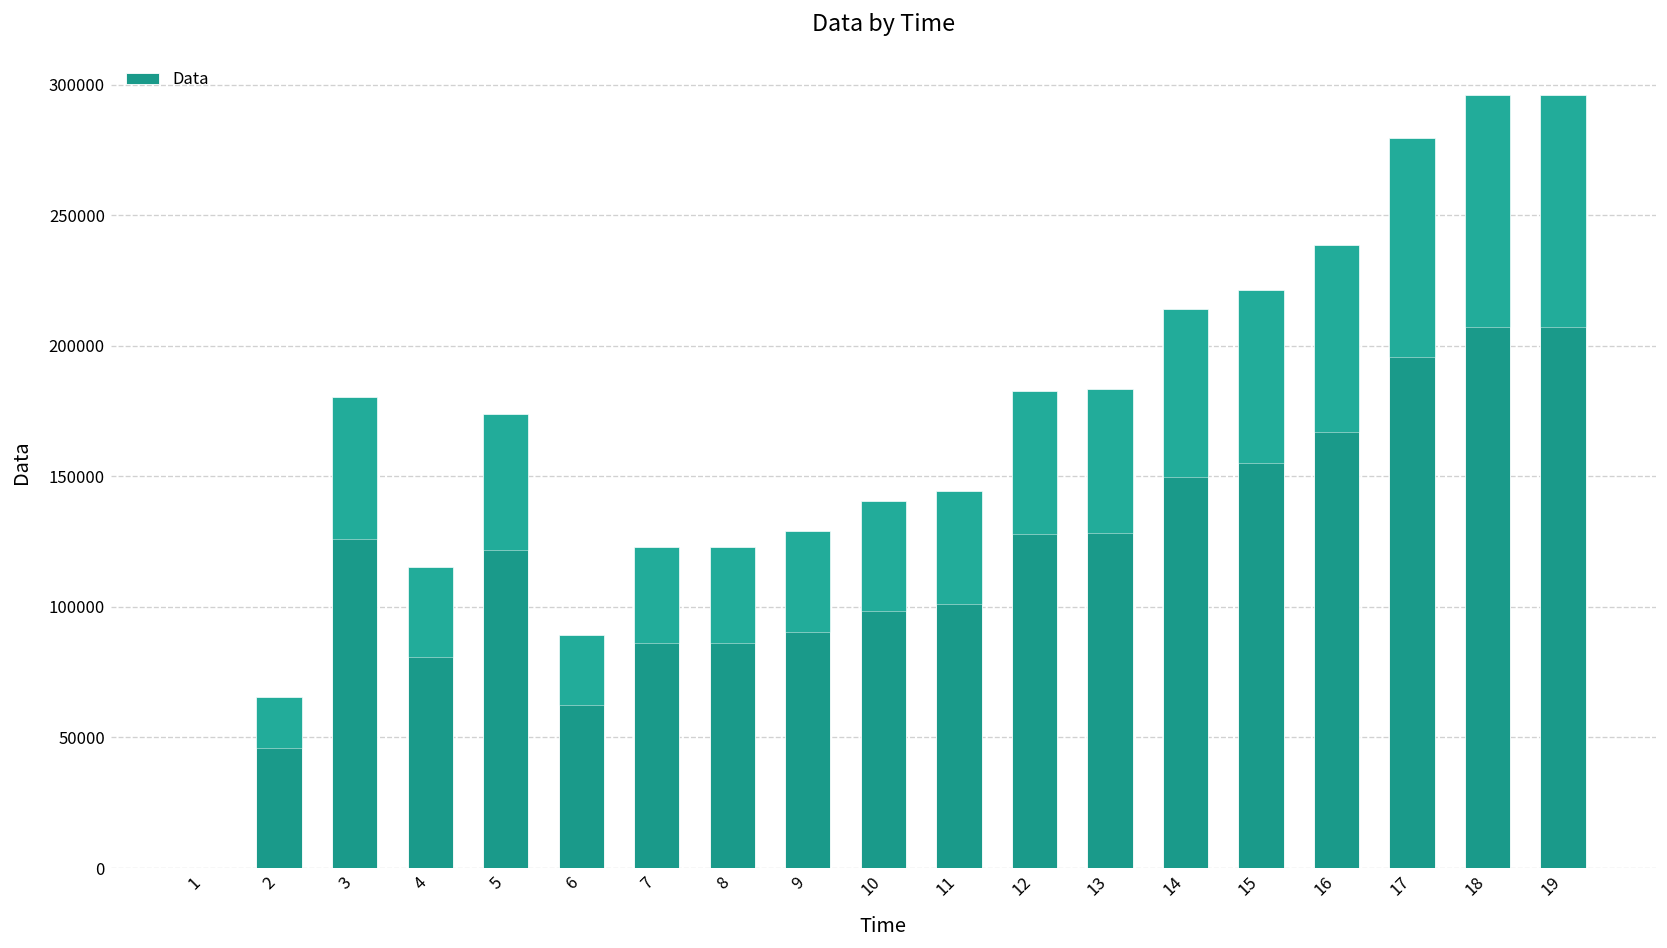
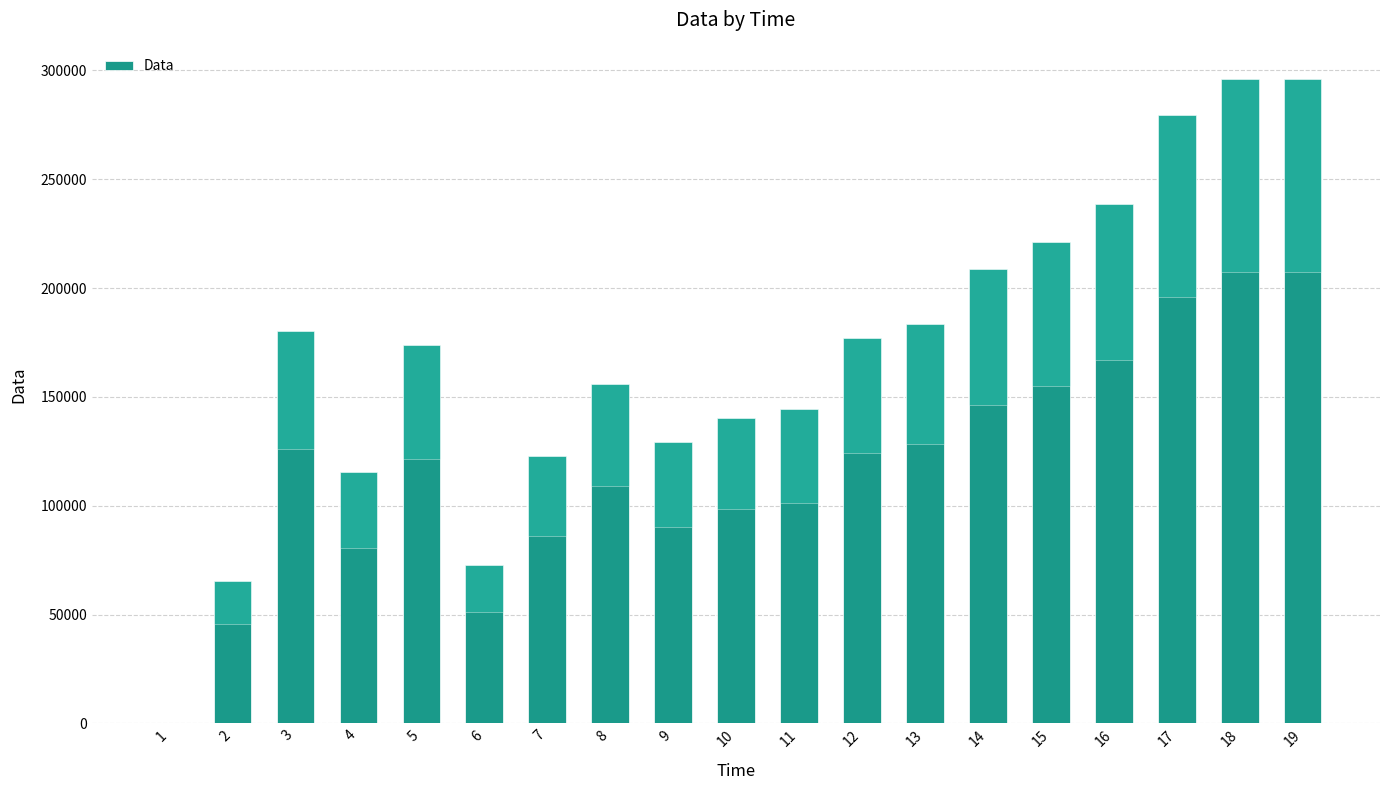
  {
    "1": 0,
    "2": 66000,
    "3": 180000,
    "4": 115000,
    "5": 174000,
-   "6": 89000,
+   "6": 73000,
    "7": 123000,
-   "8": 123000,
+   "8": 156000,
    "9": 129000,
    "10": 140000,
    "11": 145000,
-   "12": 183000,
+   "12": 177000,
    "13": 183000,
-   "14": 214000,
+   "14": 209000,
    "15": 221000,
    "16": 238000,
    "17": 280000,
    "18": 296000,
    "19": 296000
  }
